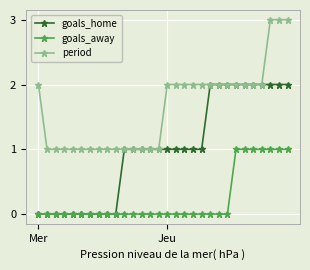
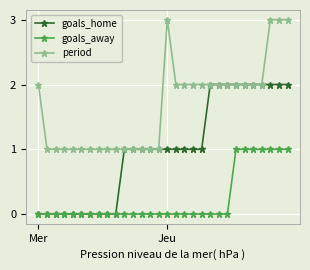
  {
    "goals_home": {
      "Jeu": 1
    },
    "goals_away": {
      "Jeu": 0
    },
    "period": {
      "Mer": 2,
-     "Jeu": 2
+     "Jeu": 3
    }
  }
